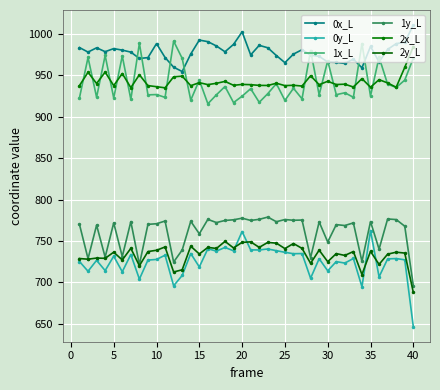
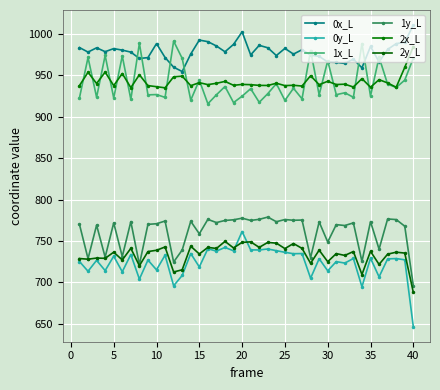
  {
    "0x_L": {
      "5": 980,
      "10": 990,
      "15": 990,
      "20": 1000,
-     "25": 970
+     "25": 980
    },
    "0y_L": {
      "5": 730,
-     "10": 730,
+     "10": 720,
      "15": 720,
      "20": 760,
      "25": 740,
      "30": 710,
-     "35": 760,
+     "35": 730,
      "40": 650
    }
  }
